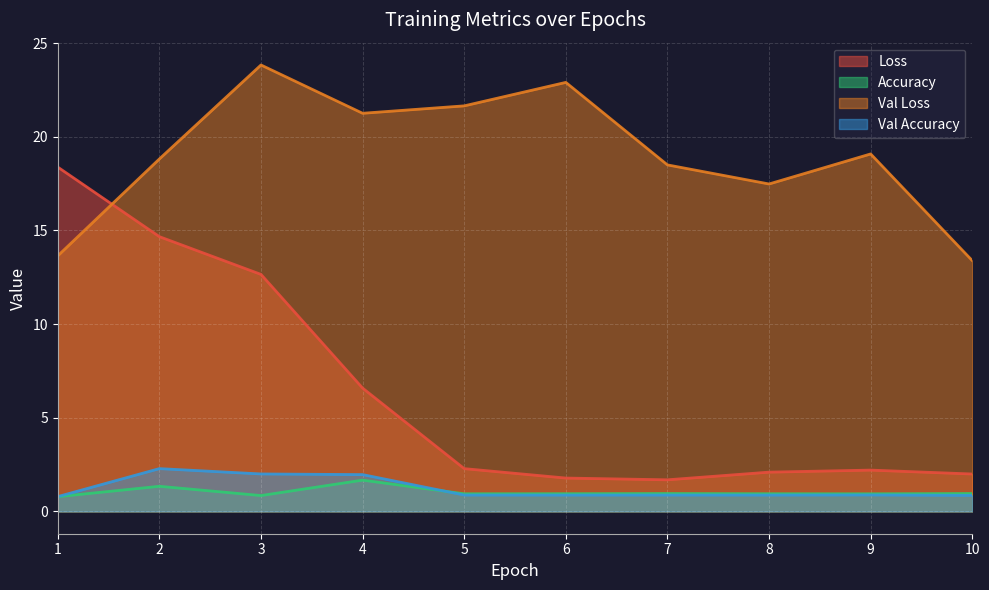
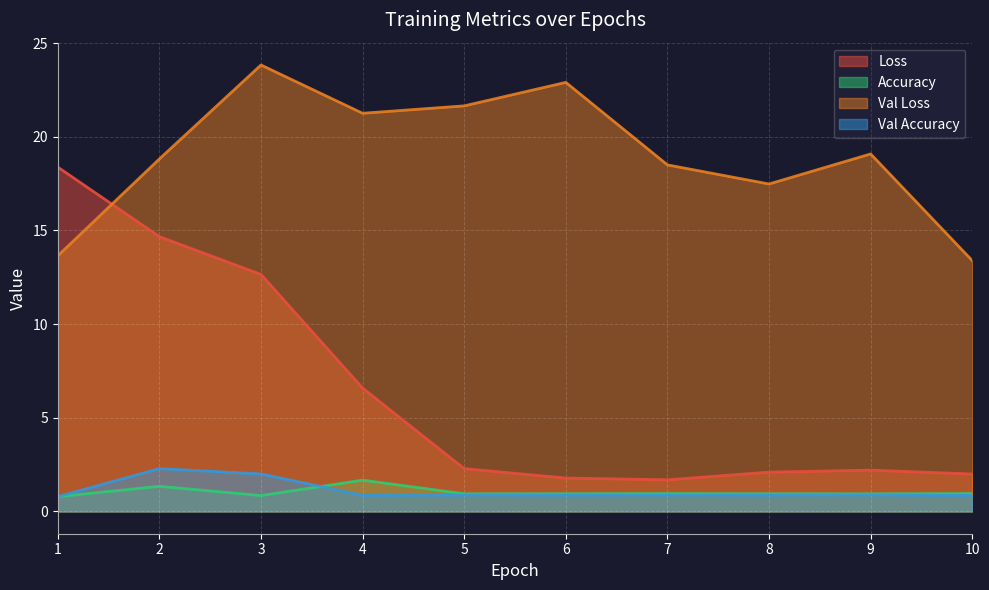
  {
    "Accuracy": {
      "2": 1.3,
      "3": 0.8,
      "4": 1.7
    },
    "Val Accuracy": {
      "2": 2.3,
      "3": 2.0,
-     "4": 2.0
+     "4": 0.9
    }
  }
